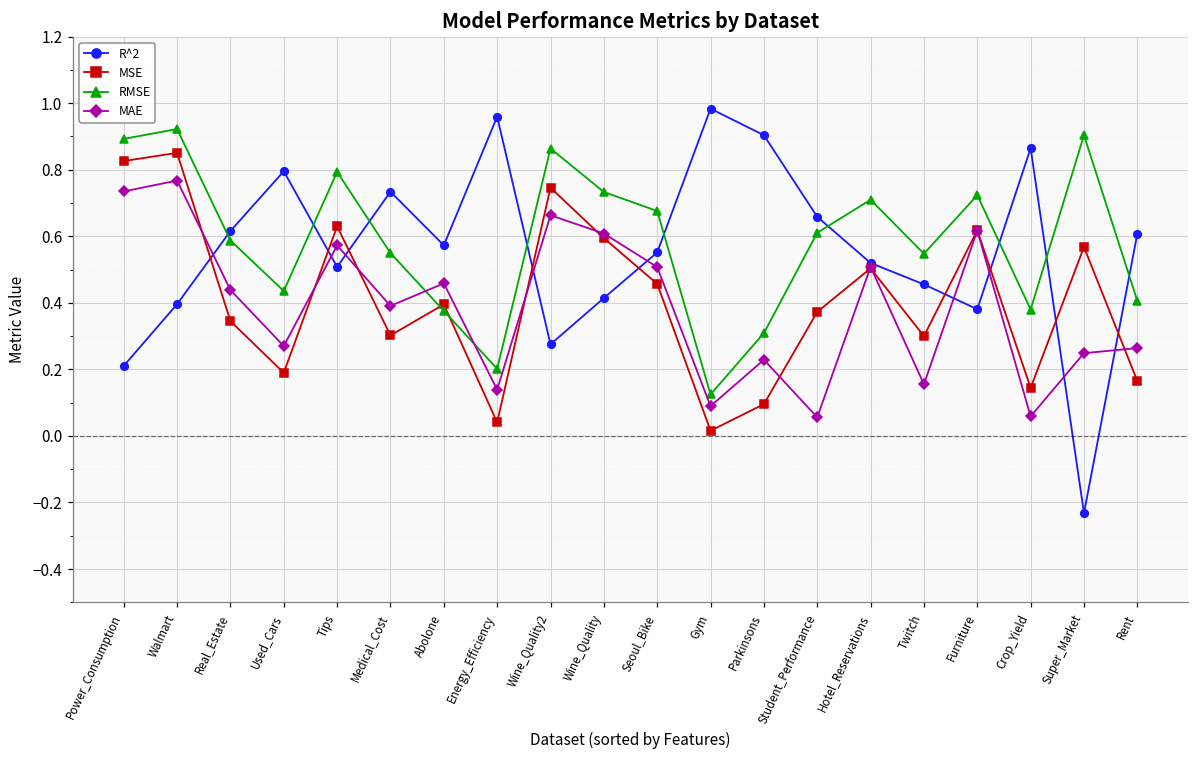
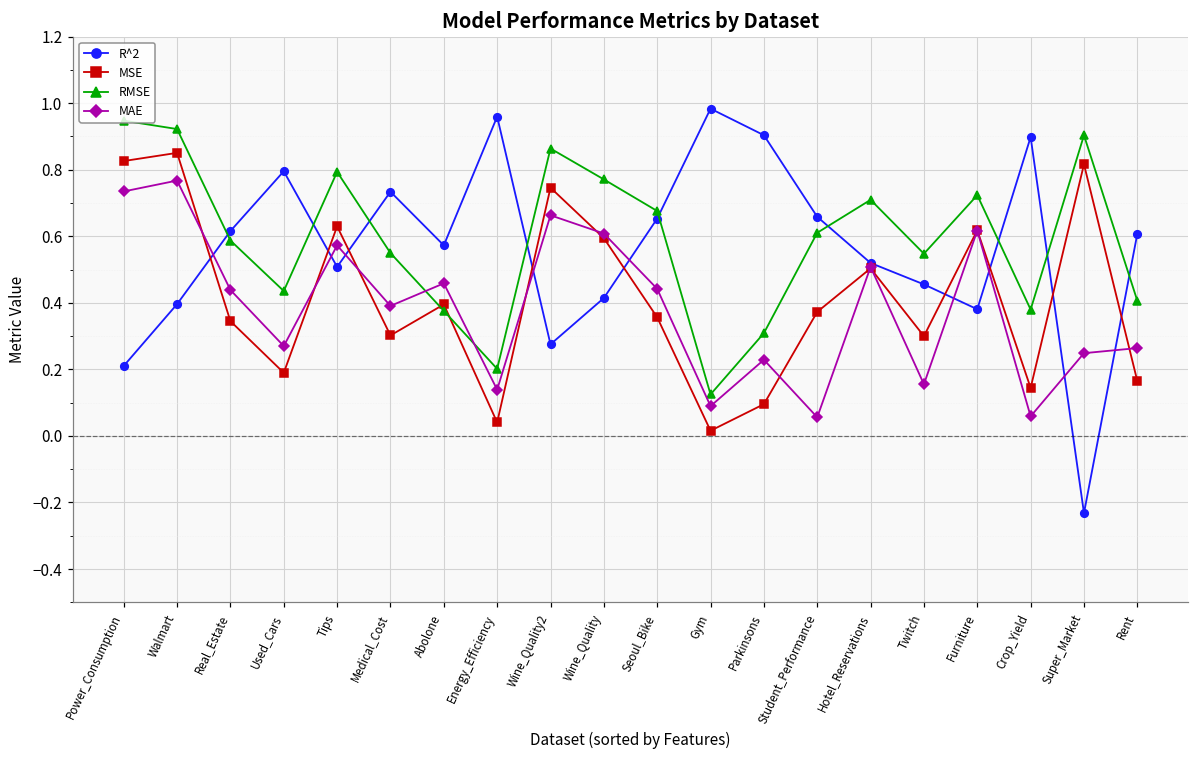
  {
    "R^2": {
      "Power_Consumption": 0.21,
      "Walmart": 0.40,
      "Real_Estate": 0.62,
      "Used_Cars": 0.80,
      "Tips": 0.51,
      "Medical_Cost": 0.73,
      "Abolone": 0.57,
      "Energy_Efficiency": 0.96,
      "Wine_Quality2": 0.28,
      "Wine_Quality": 0.41,
-     "Seoul_Bike": 0.55,
+     "Seoul_Bike": 0.65,
      "Gym": 0.98,
      "Parkinsons": 0.90,
      "Student_Performance": 0.66,
      "Hotel_Reservations": 0.52,
      "Twitch": 0.46,
      "Furniture": 0.38,
-     "Crop_Yield": 0.86,
+     "Crop_Yield": 0.90,
      "Super_Market": -0.23,
      "Rent": 0.61
    },
    "MSE": {
      "Power_Consumption": 0.83,
      "Walmart": 0.85,
      "Real_Estate": 0.34,
      "Used_Cars": 0.19,
      "Tips": 0.63,
      "Medical_Cost": 0.30,
      "Abolone": 0.40,
      "Energy_Efficiency": 0.04,
      "Wine_Quality2": 0.75,
      "Wine_Quality": 0.59,
-     "Seoul_Bike": 0.46,
+     "Seoul_Bike": 0.36,
      "Gym": 0.02,
      "Parkinsons": 0.10,
      "Student_Performance": 0.37,
      "Twitch": 0.30,
      "Crop_Yield": 0.14,
-     "Super_Market": 0.57,
+     "Super_Market": 0.82,
      "Rent": 0.17
    },
    "RMSE": {
-     "Power_Consumption": 0.89,
+     "Power_Consumption": 0.95,
      "Walmart": 0.92,
      "Real_Estate": 0.59,
      "Used_Cars": 0.44,
      "Tips": 0.79,
      "Medical_Cost": 0.55,
      "Abolone": 0.38,
      "Energy_Efficiency": 0.20,
      "Wine_Quality2": 0.86,
-     "Wine_Quality": 0.73,
+     "Wine_Quality": 0.77,
      "Seoul_Bike": 0.68,
      "Gym": 0.12,
      "Parkinsons": 0.31,
      "Student_Performance": 0.61,
      "Hotel_Reservations": 0.71,
      "Twitch": 0.55,
      "Furniture": 0.72,
      "Crop_Yield": 0.38,
      "Super_Market": 0.90,
      "Rent": 0.41
    },
    "MAE": {
      "Power_Consumption": 0.73,
      "Walmart": 0.77,
      "Real_Estate": 0.44,
      "Used_Cars": 0.27,
      "Tips": 0.57,
      "Medical_Cost": 0.39,
      "Abolone": 0.46,
      "Energy_Efficiency": 0.14,
      "Wine_Quality2": 0.66,
      "Wine_Quality": 0.61,
-     "Seoul_Bike": 0.51,
+     "Seoul_Bike": 0.44,
      "Gym": 0.09,
      "Parkinsons": 0.23,
      "Student_Performance": 0.06,
      "Twitch": 0.16,
      "Crop_Yield": 0.06,
      "Super_Market": 0.25,
      "Rent": 0.26
    }
  }
